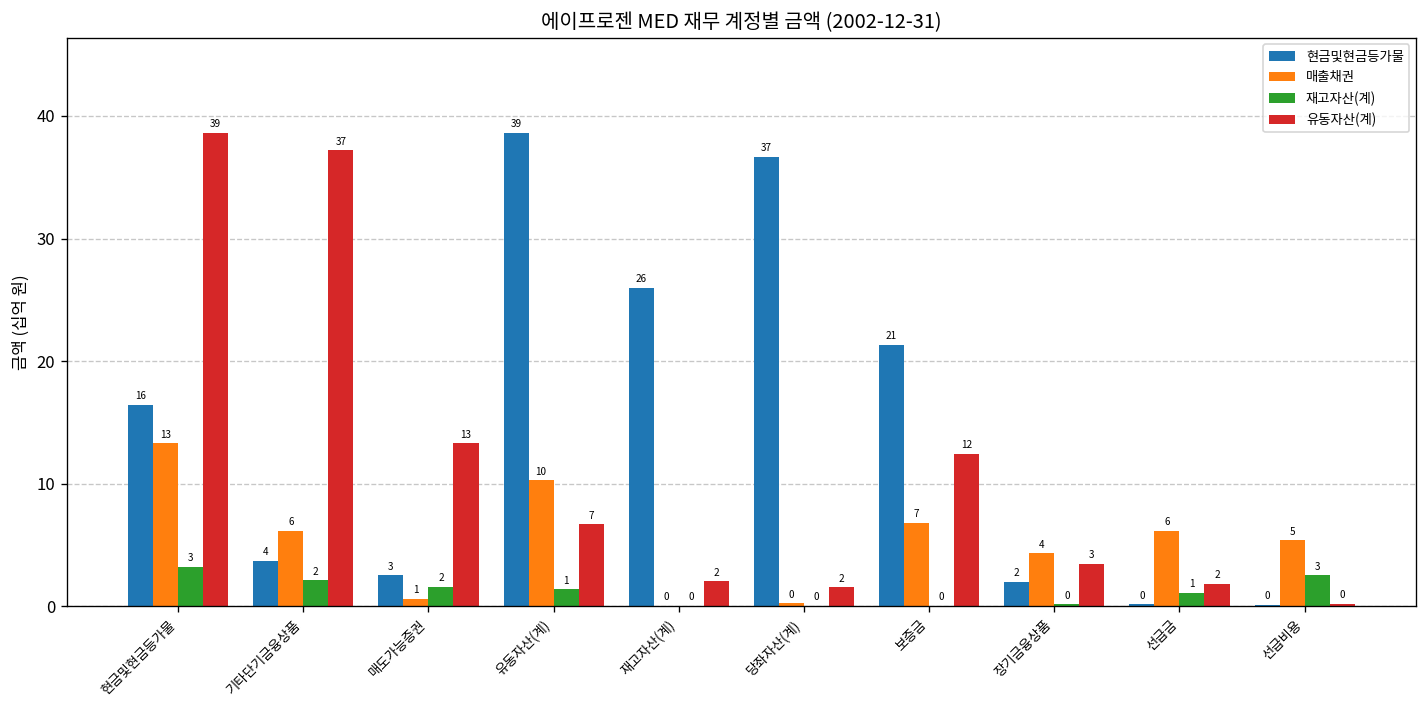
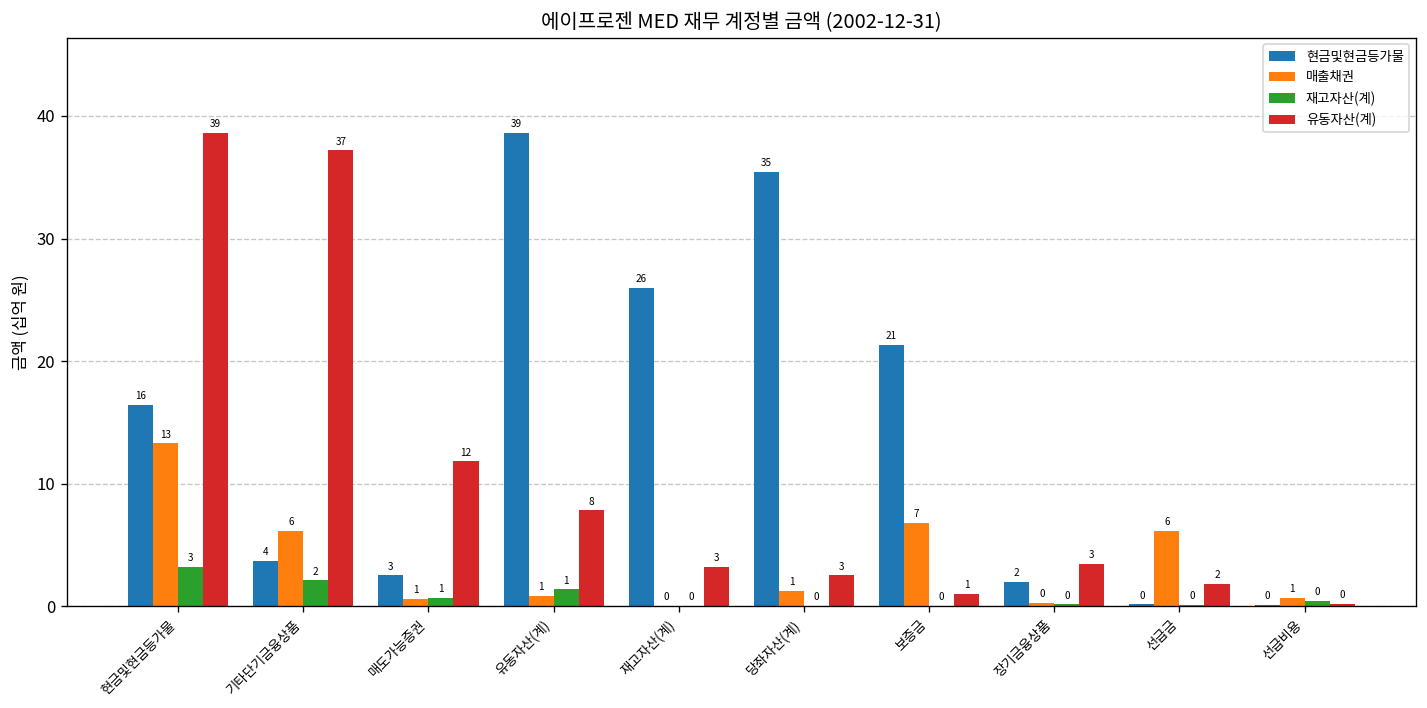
  {
    "현금및현금등가물": {
      "현금및현금등가물": 16,
      "기타단기금융상품": 4,
      "매도가능증권": 3,
      "유동자산(계)": 39,
      "재고자산(계)": 26,
-     "당좌자산(계)": 37,
+     "당좌자산(계)": 35,
      "보증금": 21,
      "장기금융상품": 2,
      "선급금": 0,
      "선급비용": 0
    },
    "매출채권": {
      "현금및현금등가물": 13,
      "기타단기금융상품": 6,
      "매도가능증권": 1,
-     "유동자산(계)": 10,
+     "유동자산(계)": 1,
      "재고자산(계)": 0,
-     "당좌자산(계)": 0,
+     "당좌자산(계)": 1,
      "보증금": 7,
-     "장기금융상품": 4,
+     "장기금융상품": 0,
      "선급금": 6,
-     "선급비용": 5
+     "선급비용": 1
    },
    "재고자산(계)": {
      "현금및현금등가물": 3,
      "기타단기금융상품": 2,
-     "매도가능증권": 2,
+     "매도가능증권": 1,
      "유동자산(계)": 1,
      "재고자산(계)": 0,
      "당좌자산(계)": 0,
      "보증금": 0,
      "장기금융상품": 0,
-     "선급금": 1,
-     "선급비용": 3
+     "선급금": 0,
+     "선급비용": 0
    },
    "유동자산(계)": {
      "현금및현금등가물": 39,
      "기타단기금융상품": 37,
-     "매도가능증권": 13,
-     "유동자산(계)": 7,
-     "재고자산(계)": 2,
-     "당좌자산(계)": 2,
-     "보증금": 12,
+     "매도가능증권": 12,
+     "유동자산(계)": 8,
+     "재고자산(계)": 3,
+     "당좌자산(계)": 3,
+     "보증금": 1,
      "장기금융상품": 3,
      "선급금": 2,
      "선급비용": 0
    }
  }
